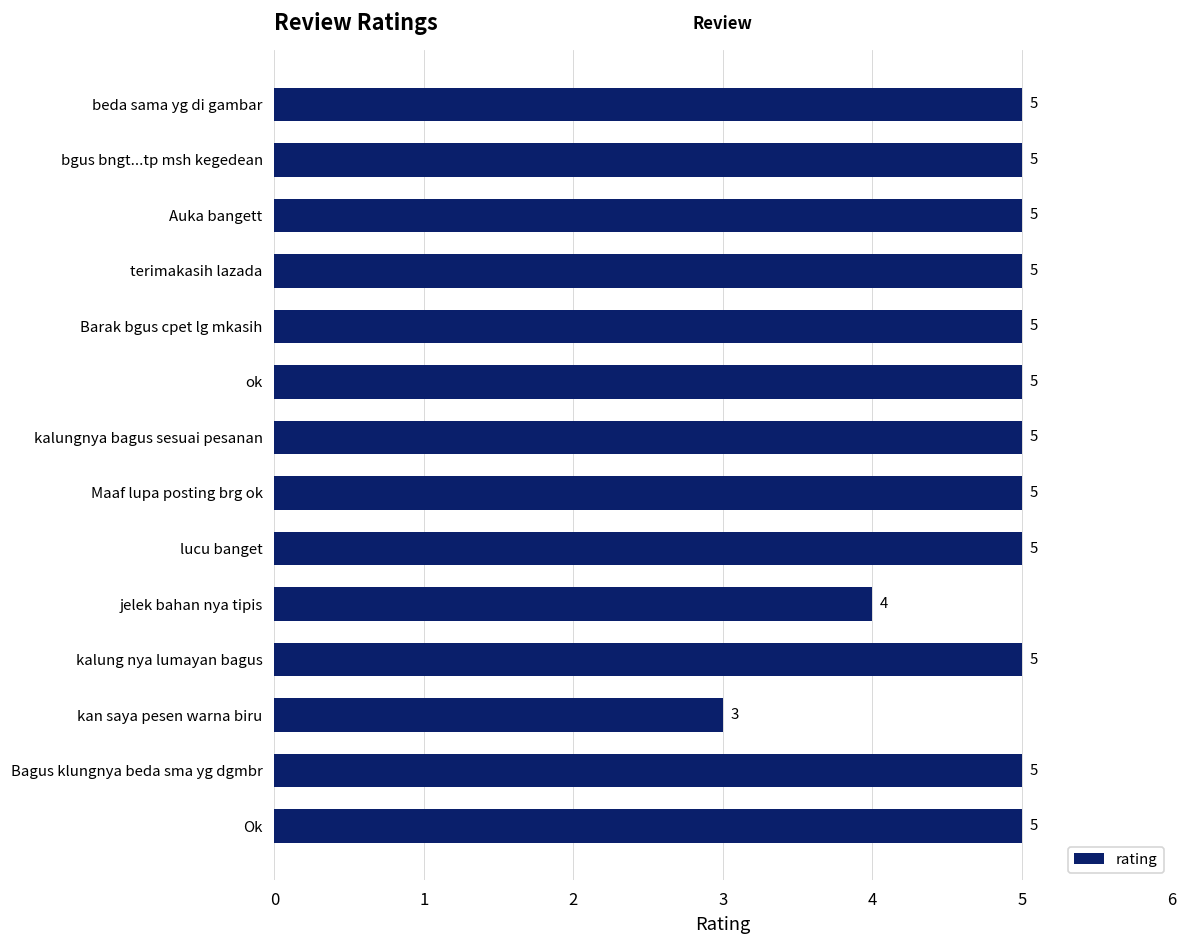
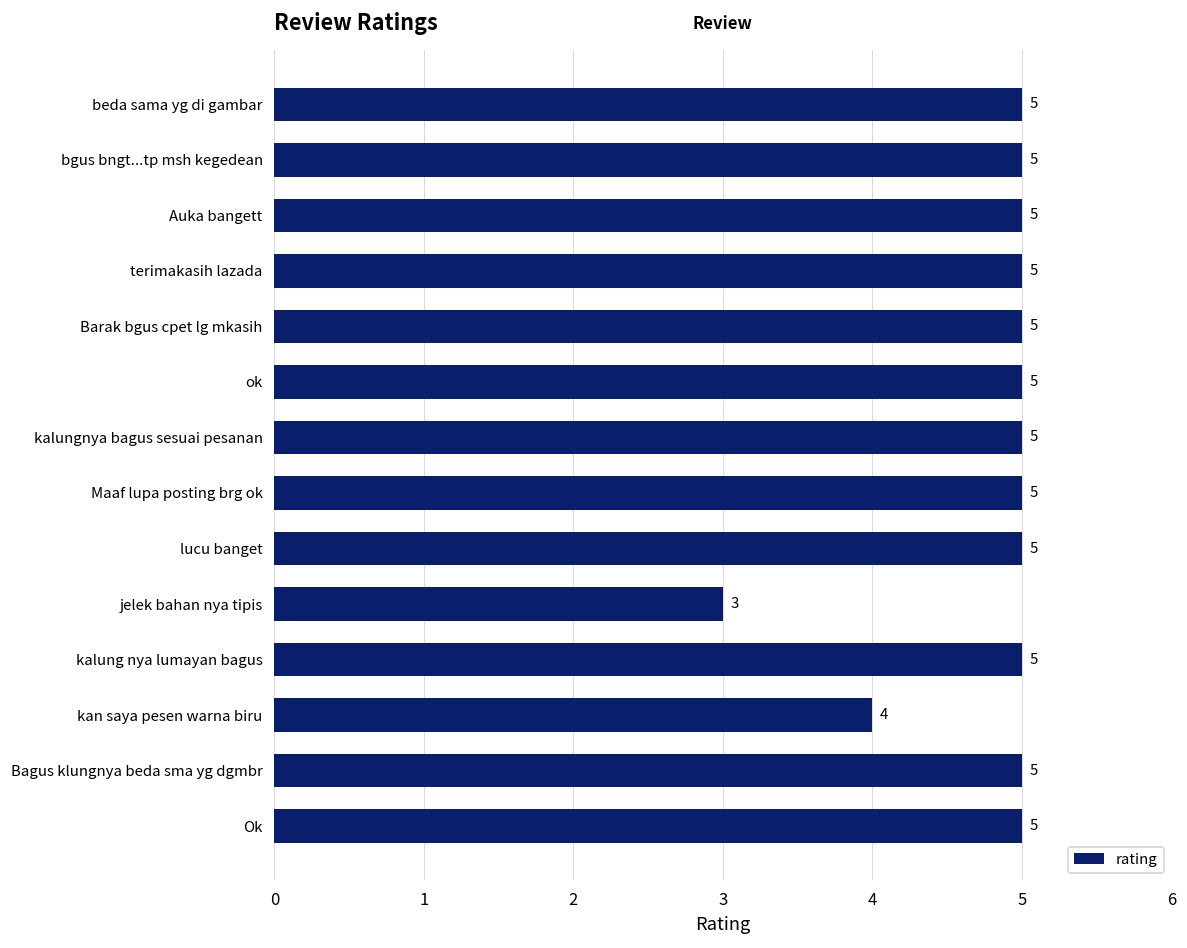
  {
    "beda sama yg di gambar": 5,
    "bgus bngt...tp msh kegedean": 5,
    "Auka bangett": 5,
    "terimakasih lazada": 5,
    "Barak bgus cpet lg mkasih": 5,
    "ok": 5,
    "kalungnya bagus sesuai pesanan": 5,
    "Maaf lupa posting brg ok": 5,
    "lucu banget": 5,
-   "jelek bahan nya tipis": 4,
+   "jelek bahan nya tipis": 3,
    "kalung nya lumayan bagus": 5,
-   "kan saya pesen warna biru": 3,
+   "kan saya pesen warna biru": 4,
    "Bagus klungnya beda sma yg dgmbr": 5,
    "Ok": 5
  }
